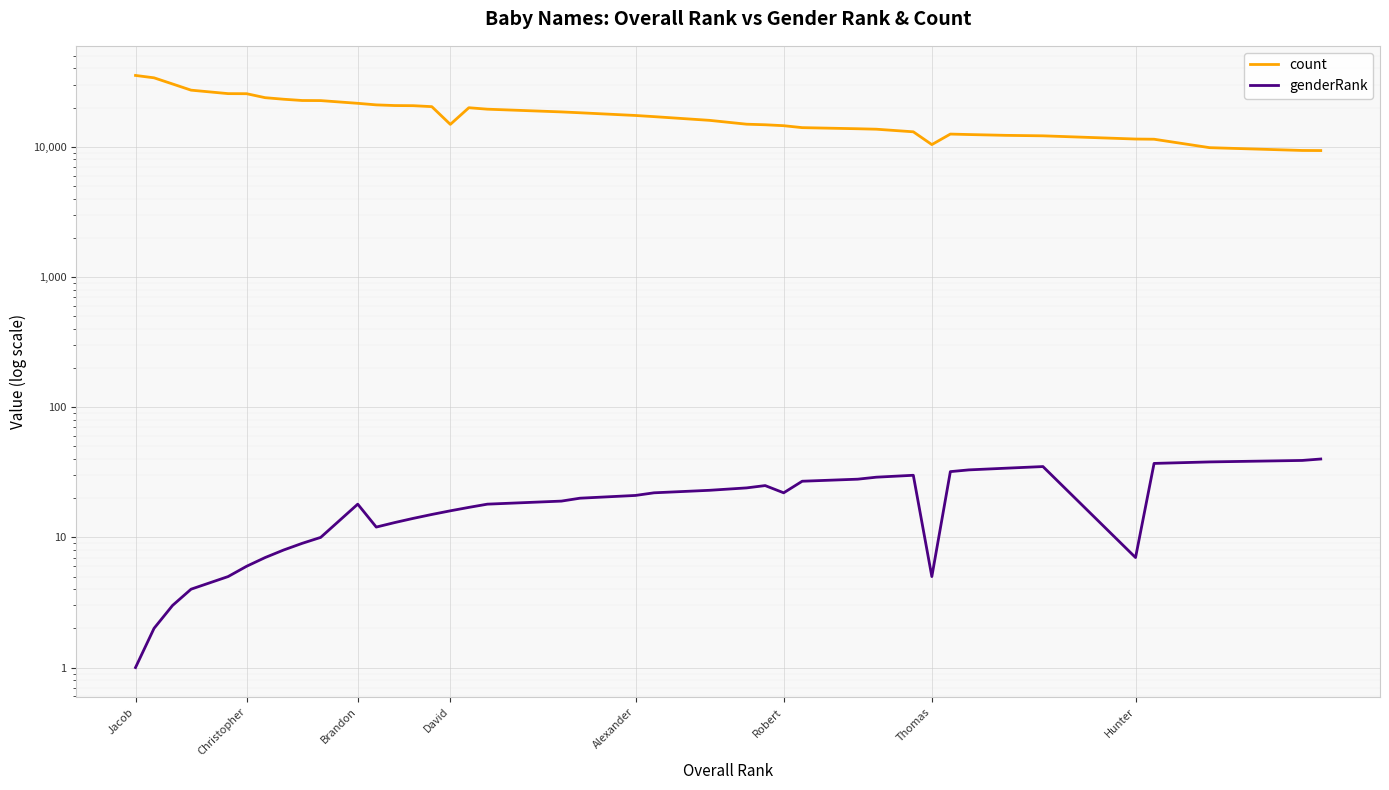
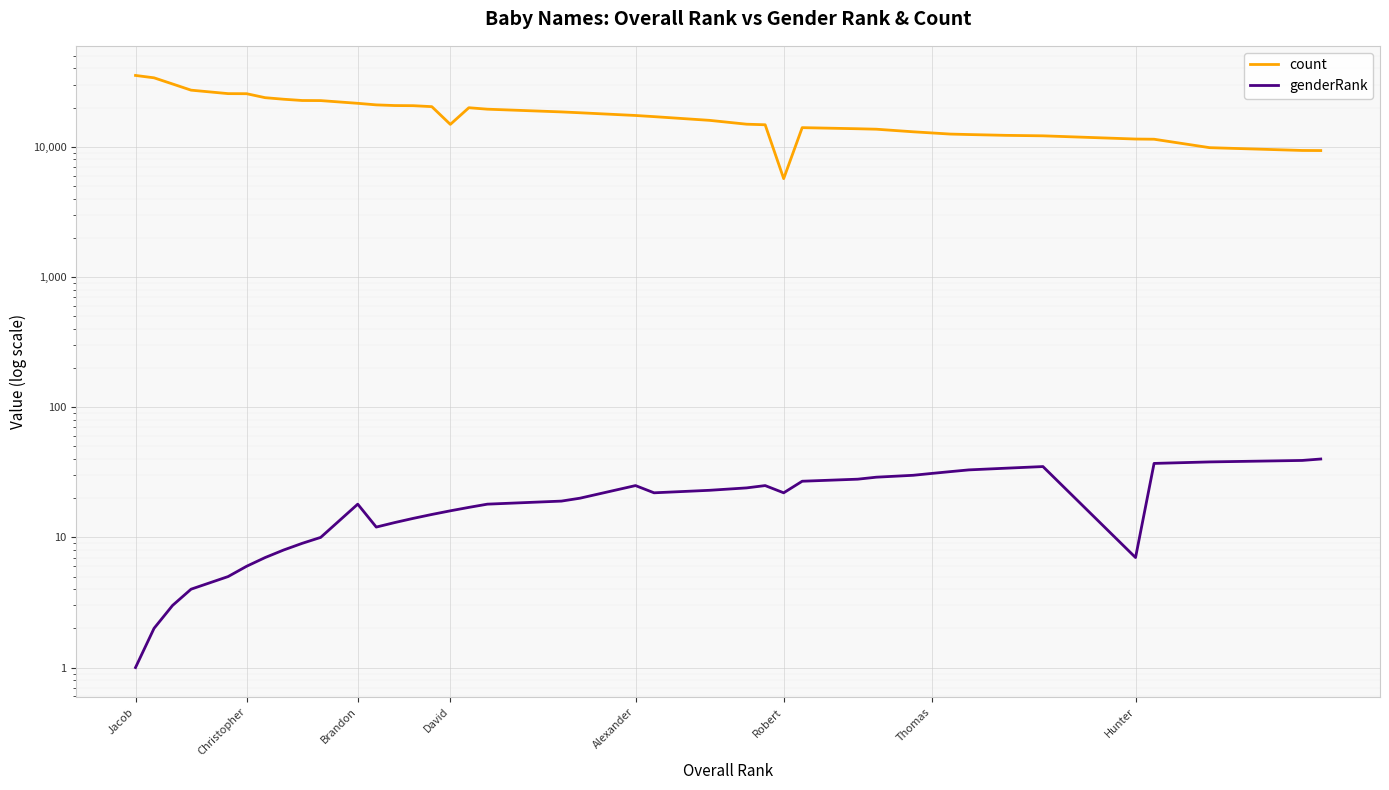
  {
    "count": {
      "Jacob": "35,000",
      "Christopher": "26,000",
      "Brandon": "22,000",
      "David": "15,000",
      "Alexander": "17,000",
-     "Robert": "15,000",
-     "Thomas": "10,000",
+     "Robert": "6,000",
+     "Thomas": "13,000",
      "Hunter": "11,000"
    },
    "genderRank": {
      "Jacob": "1",
      "Christopher": "6",
      "Brandon": "18",
      "David": "16",
-     "Alexander": "21",
+     "Alexander": "25",
      "Robert": "22",
-     "Thomas": "5",
+     "Thomas": "31",
      "Hunter": "7"
    }
  }
